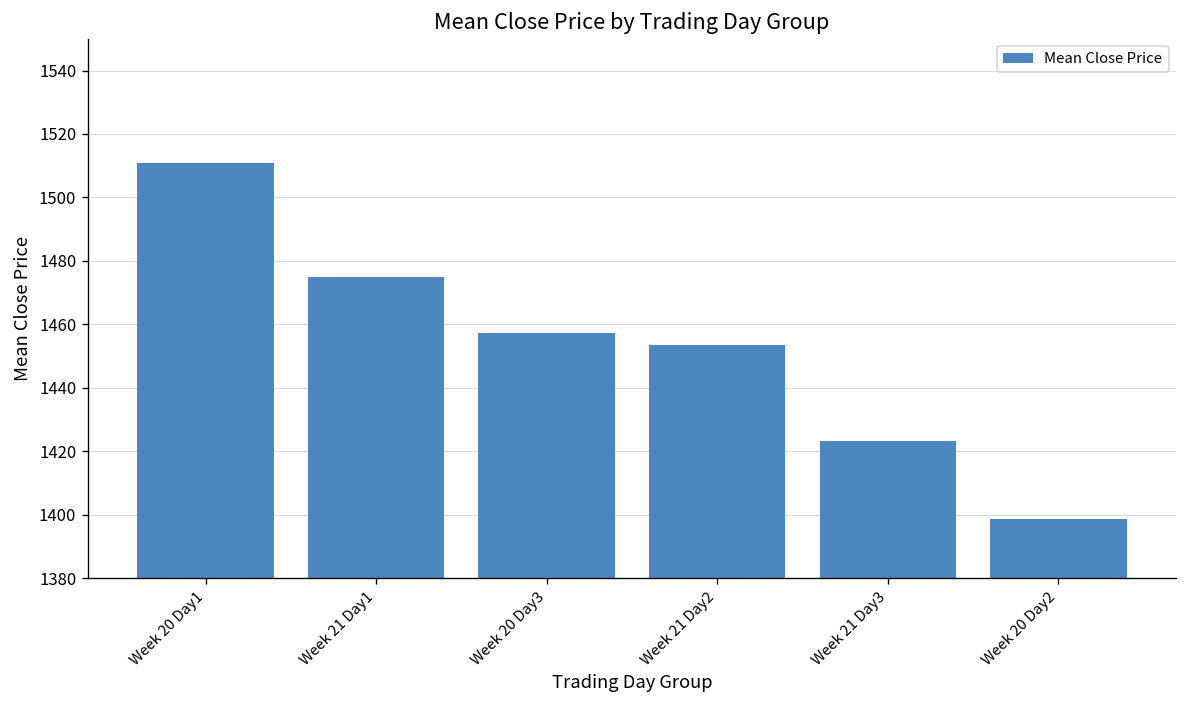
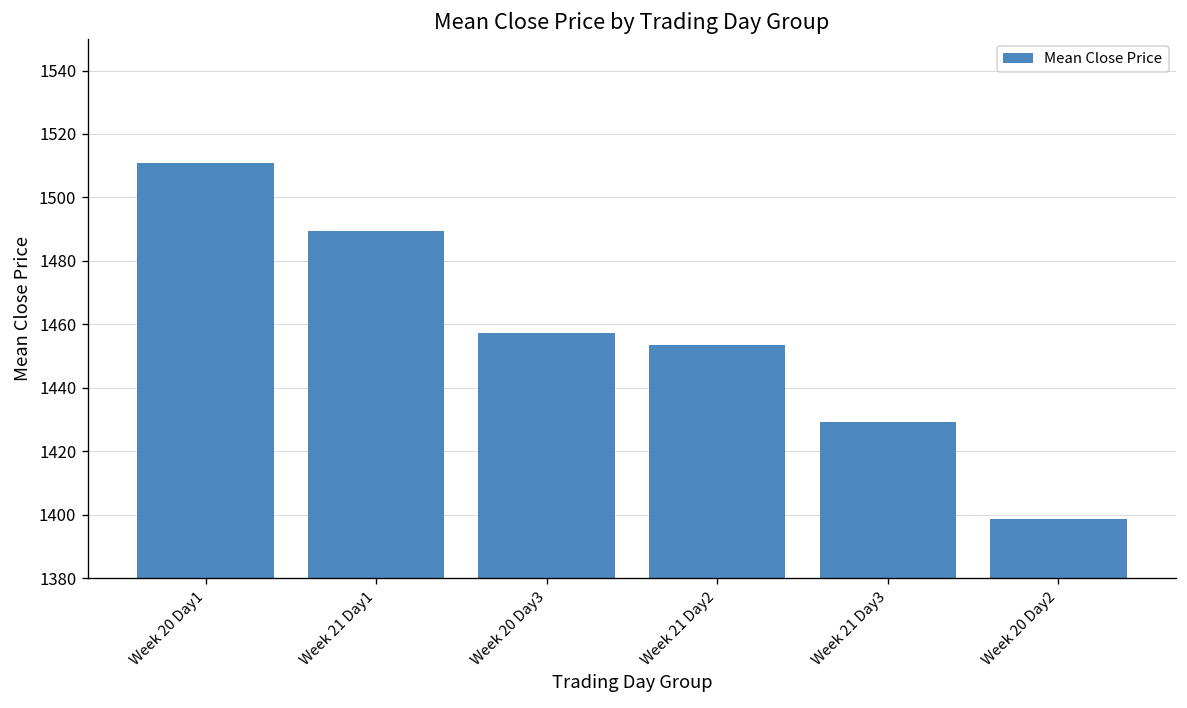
  {
    "Week 20 Day1": 1511,
-   "Week 21 Day1": 1475,
+   "Week 21 Day1": 1489,
    "Week 20 Day3": 1457,
    "Week 21 Day2": 1453,
-   "Week 21 Day3": 1423,
+   "Week 21 Day3": 1429,
    "Week 20 Day2": 1399
  }
